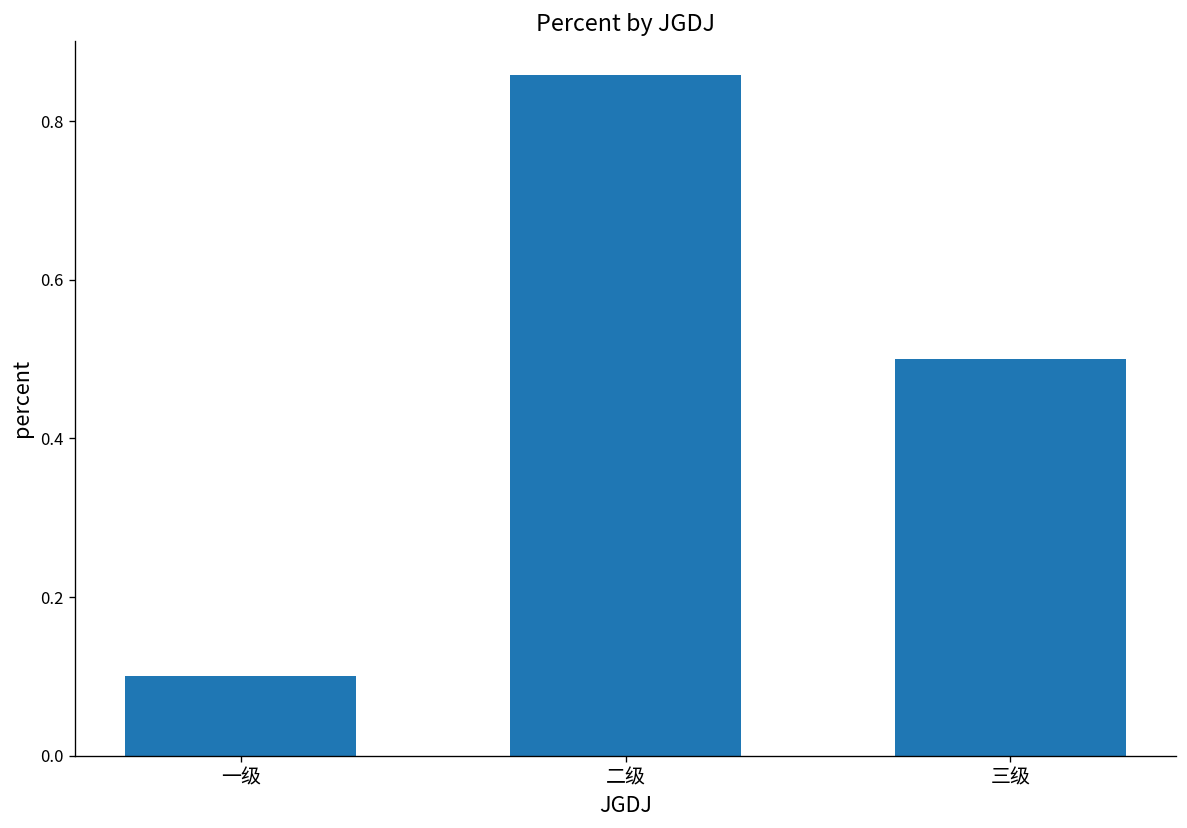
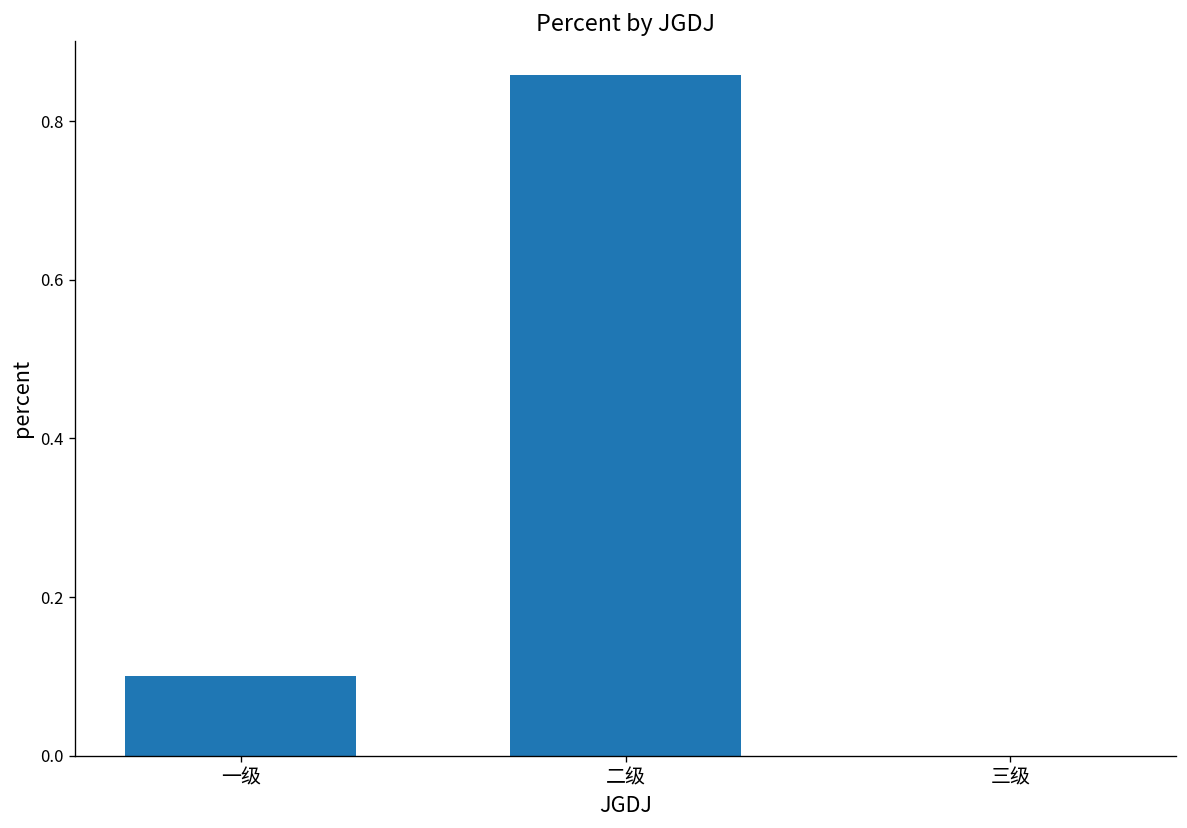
  {
    "一级": 0.1,
    "二级": 0.86,
-   "三级": 0.5
+   "三级": 0.0
  }
